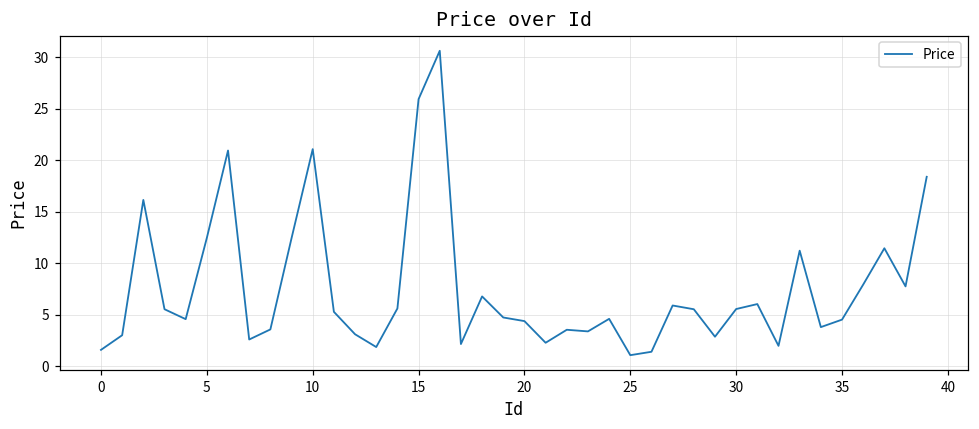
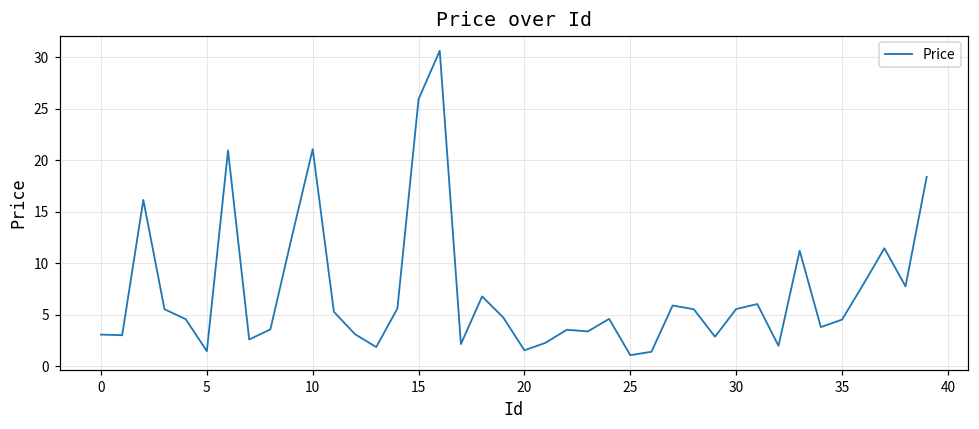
  {
-   "0": 2,
-   "5": 12,
+   "0": 3,
+   "5": 1,
    "10": 21,
    "15": 26,
-   "20": 4,
+   "20": 2,
    "25": 1,
    "30": 6,
    "35": 5
  }
